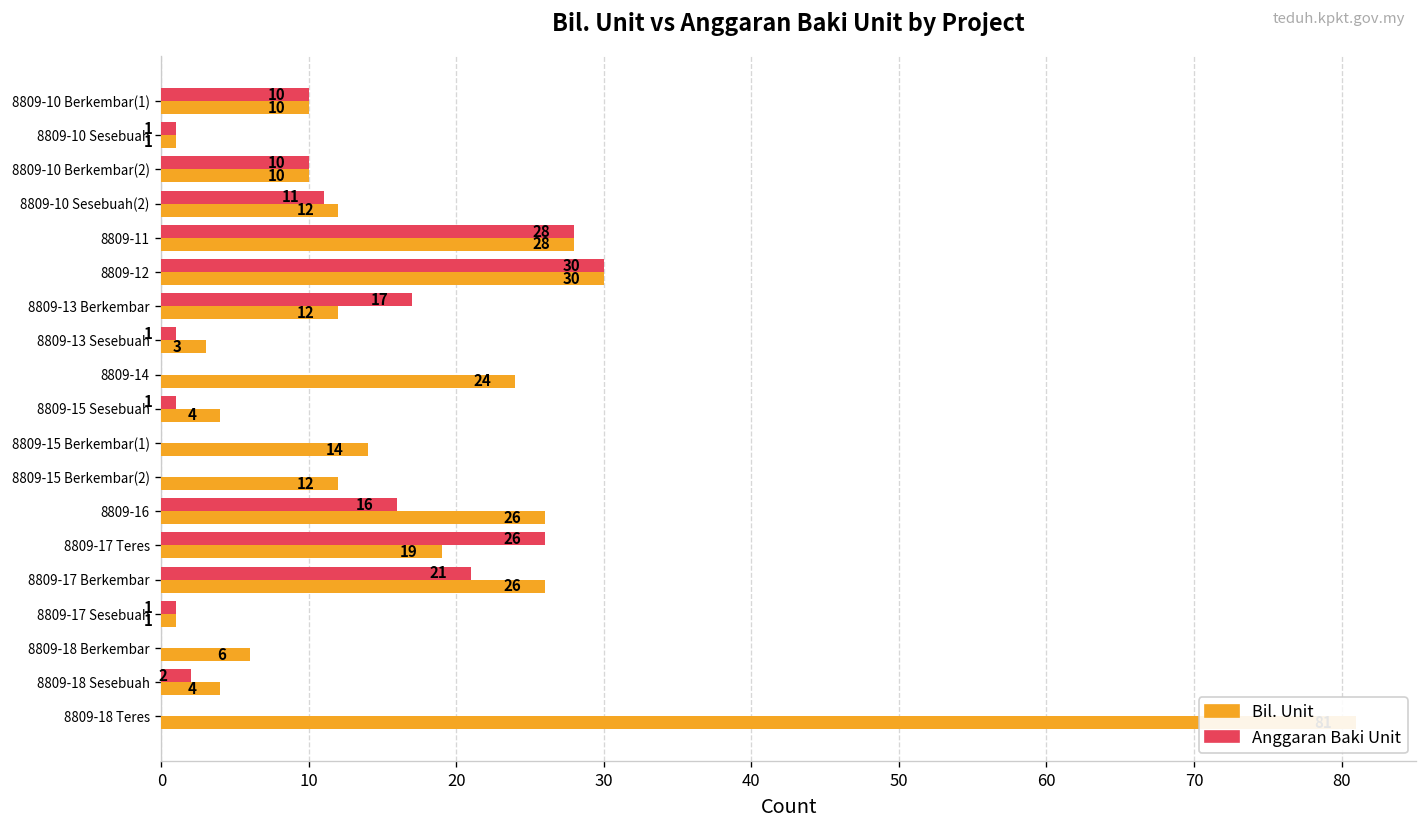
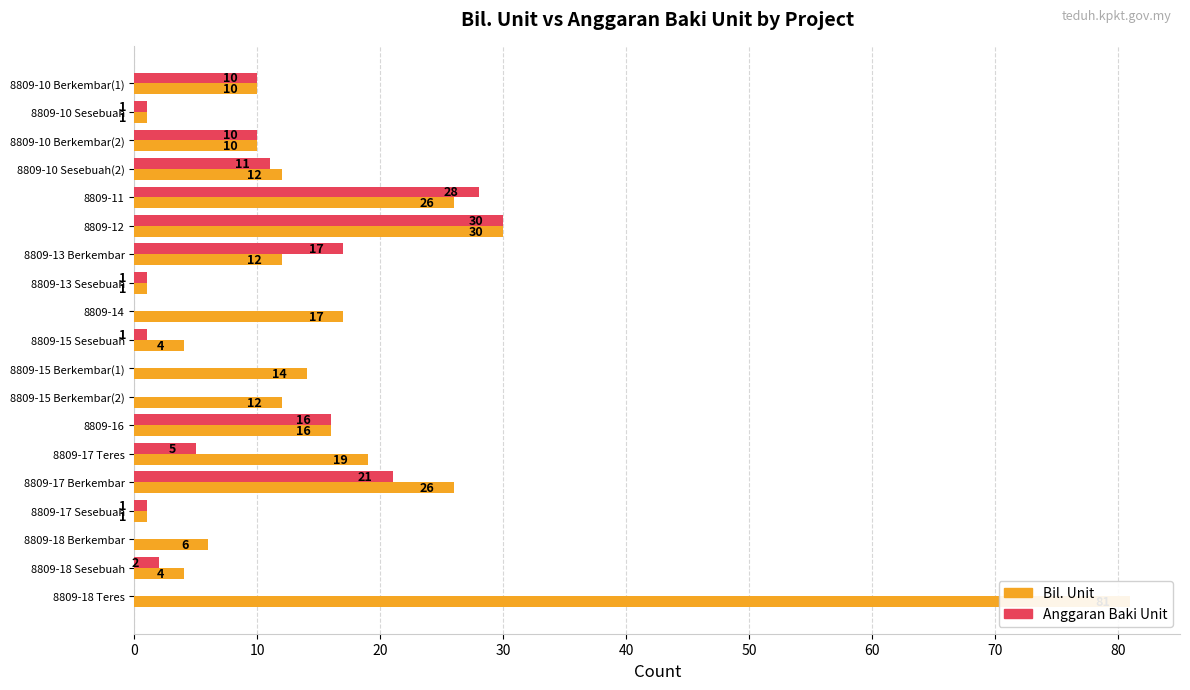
  {
    "Bil. Unit": {
      "8809-10 Sesebuah(2)": 12,
-     "8809-11": 28,
+     "8809-11": 26,
      "8809-13 Berkembar": 12,
-     "8809-13 Sesebuah": 3,
-     "8809-14": 24,
+     "8809-13 Sesebuah": 1,
+     "8809-14": 17,
      "8809-15 Sesebuah": 4,
      "8809-15 Berkembar(1)": 14,
      "8809-15 Berkembar(2)": 12,
-     "8809-16": 26,
+     "8809-16": 16,
      "8809-17 Teres": 19,
      "8809-17 Berkembar": 26,
      "8809-18 Berkembar": 6,
      "8809-18 Sesebuah": 4
    },
    "Anggaran Baki Unit": {
      "8809-10 Sesebuah(2)": 11,
      "8809-11": 28,
      "8809-13 Berkembar": 17,
      "8809-15 Sesebuah": 1,
-     "8809-17 Teres": 26,
+     "8809-17 Teres": 5,
      "8809-17 Berkembar": 21,
      "8809-18 Sesebuah": 2
    }
  }
